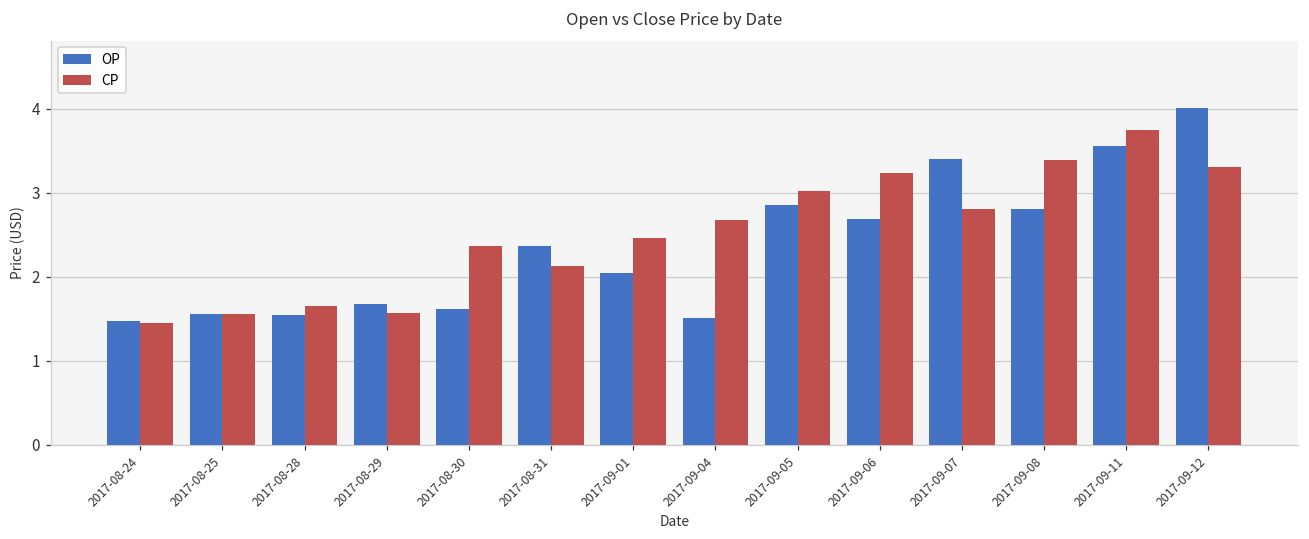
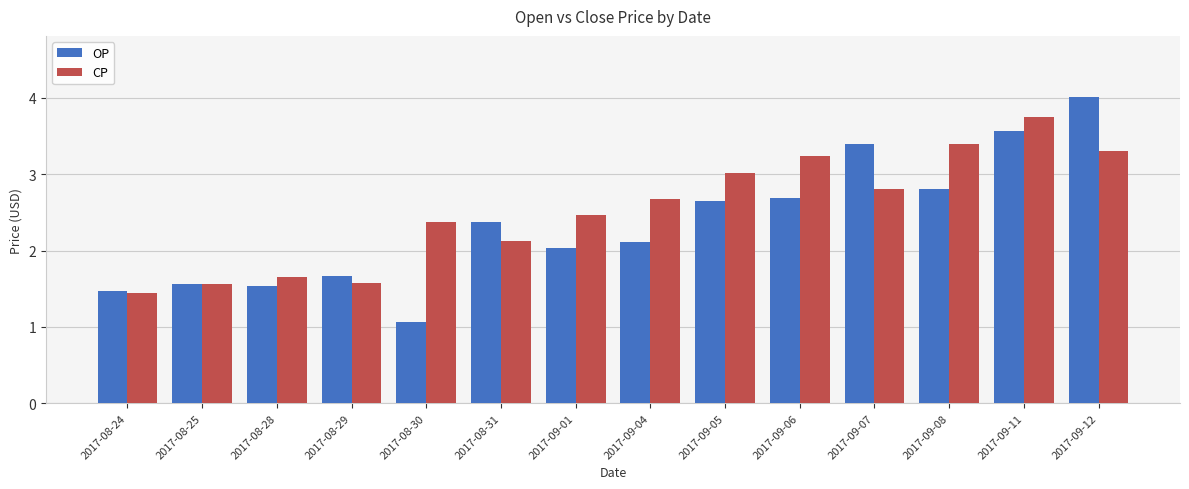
  {
    "OP": {
      "2017-08-24": 1.5,
      "2017-08-25": 1.6,
      "2017-08-28": 1.5,
      "2017-08-29": 1.7,
-     "2017-08-30": 1.6,
+     "2017-08-30": 1.1,
      "2017-08-31": 2.4,
      "2017-09-01": 2.0,
-     "2017-09-04": 1.5,
-     "2017-09-05": 2.9,
+     "2017-09-04": 2.1,
+     "2017-09-05": 2.7,
      "2017-09-06": 2.7,
      "2017-09-07": 3.4,
      "2017-09-08": 2.8,
      "2017-09-11": 3.6,
      "2017-09-12": 4.0
    },
    "CP": {
      "2017-08-24": 1.5,
      "2017-08-25": 1.6,
      "2017-08-28": 1.7,
      "2017-08-29": 1.6,
      "2017-08-30": 2.4,
      "2017-08-31": 2.1,
      "2017-09-01": 2.5,
      "2017-09-04": 2.7,
      "2017-09-05": 3.0,
      "2017-09-06": 3.2,
      "2017-09-07": 2.8,
      "2017-09-08": 3.4,
      "2017-09-11": 3.8,
      "2017-09-12": 3.3
    }
  }
